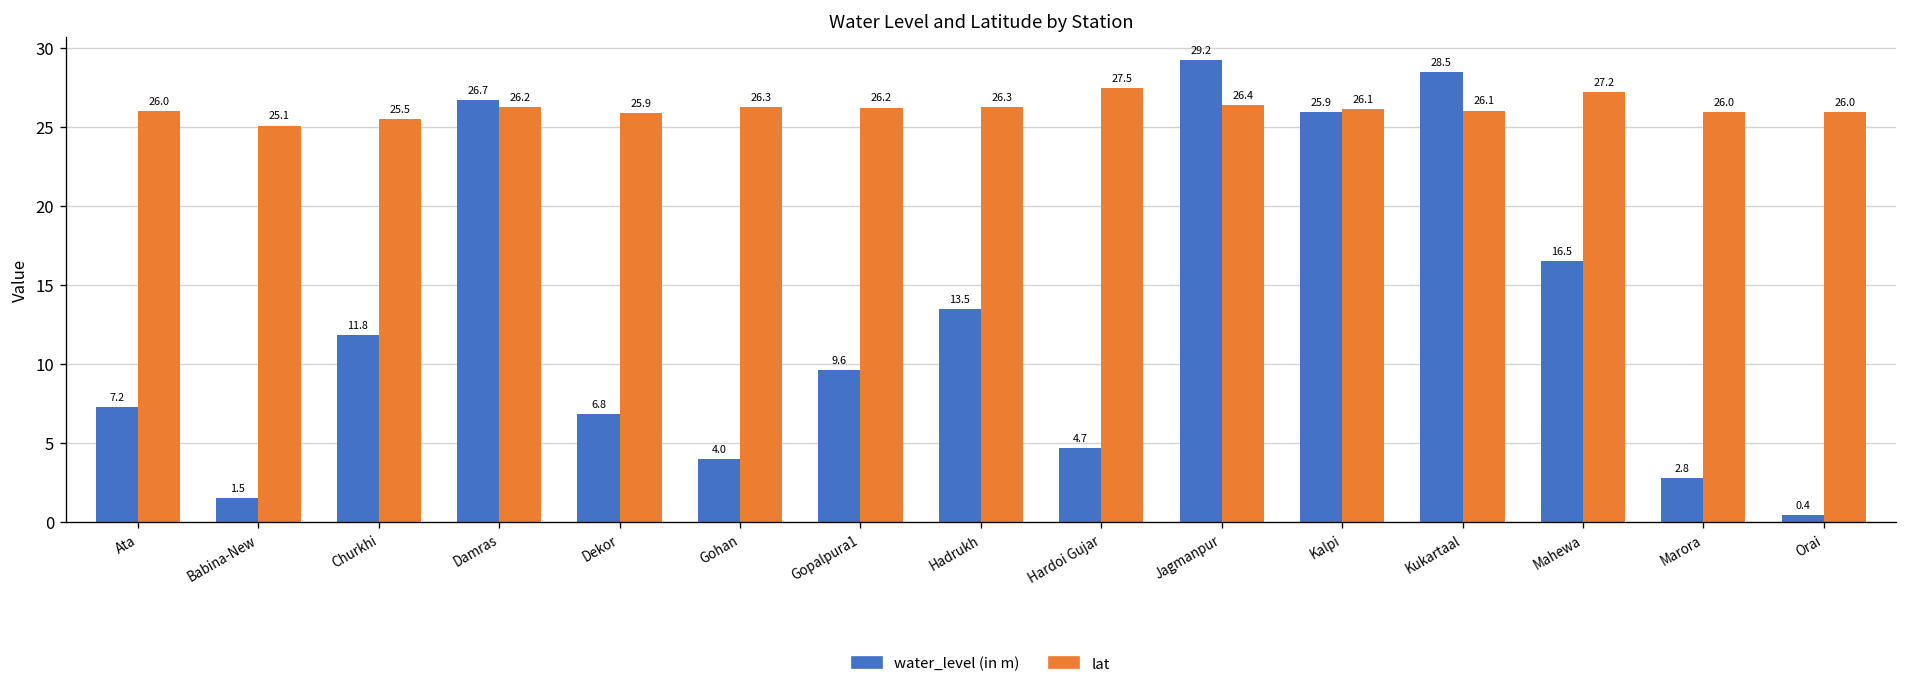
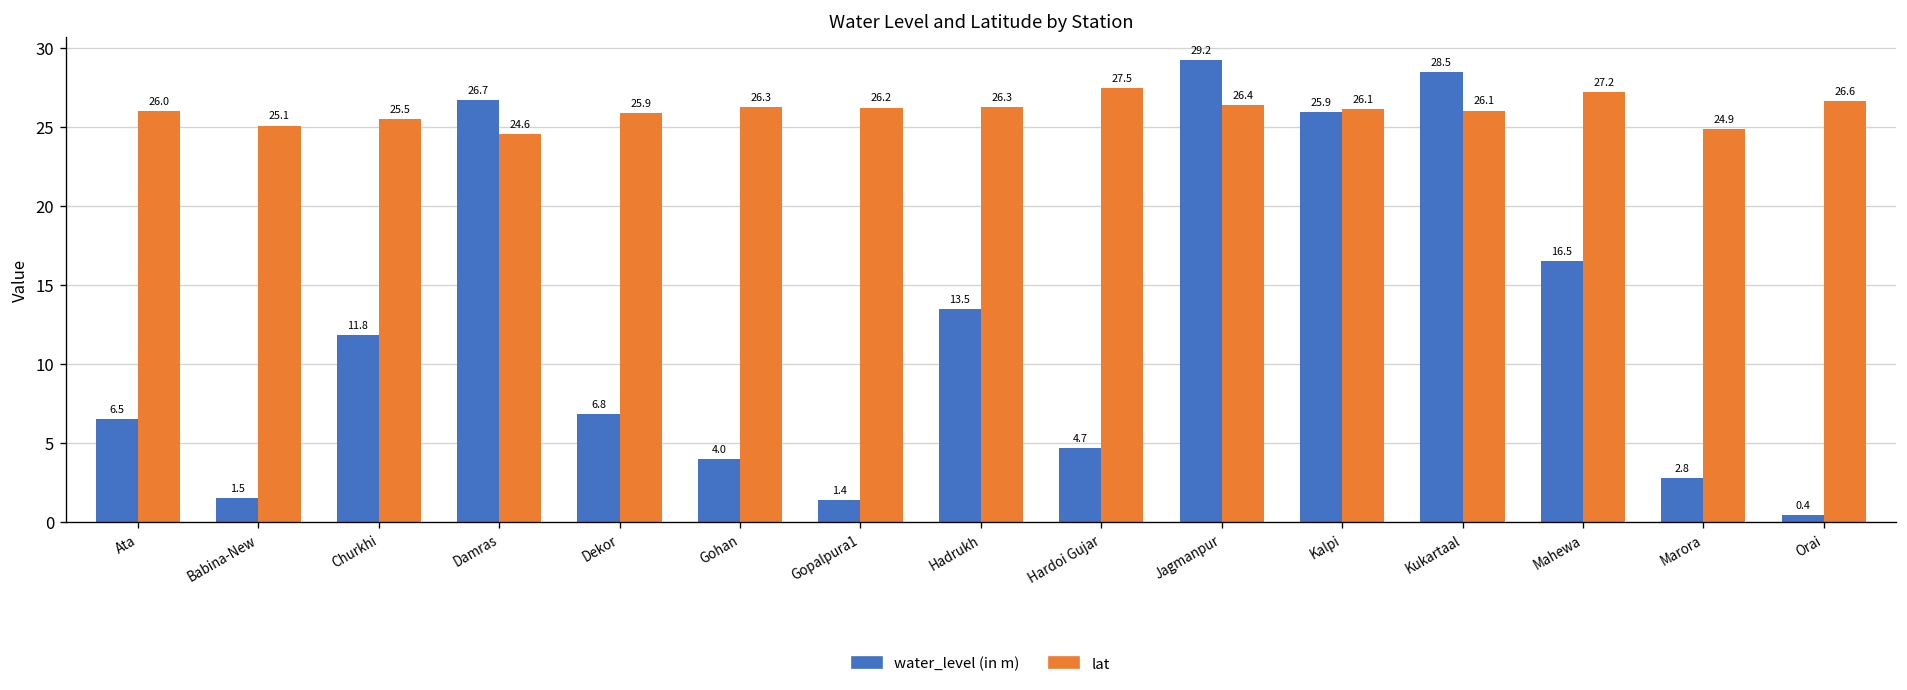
  {
    "water_level (in m)": {
-     "Ata": 7.2,
+     "Ata": 6.5,
      "Babina-New": 1.5,
      "Churkhi": 11.8,
      "Damras": 26.7,
      "Dekor": 6.8,
      "Gohan": 4.0,
-     "Gopalpura1": 9.6,
+     "Gopalpura1": 1.4,
      "Hadrukh": 13.5,
      "Hardoi Gujar": 4.7,
      "Jagmanpur": 29.2,
      "Kalpi": 25.9,
      "Kukartaal": 28.5,
      "Mahewa": 16.5,
      "Marora": 2.8,
      "Orai": 0.4
    },
    "lat": {
      "Ata": 26.0,
      "Babina-New": 25.1,
      "Churkhi": 25.5,
-     "Damras": 26.2,
+     "Damras": 24.6,
      "Dekor": 25.9,
      "Gohan": 26.3,
      "Gopalpura1": 26.2,
      "Hadrukh": 26.3,
      "Hardoi Gujar": 27.5,
      "Jagmanpur": 26.4,
      "Kalpi": 26.1,
      "Kukartaal": 26.1,
      "Mahewa": 27.2,
-     "Marora": 26.0,
-     "Orai": 26.0
+     "Marora": 24.9,
+     "Orai": 26.6
    }
  }
